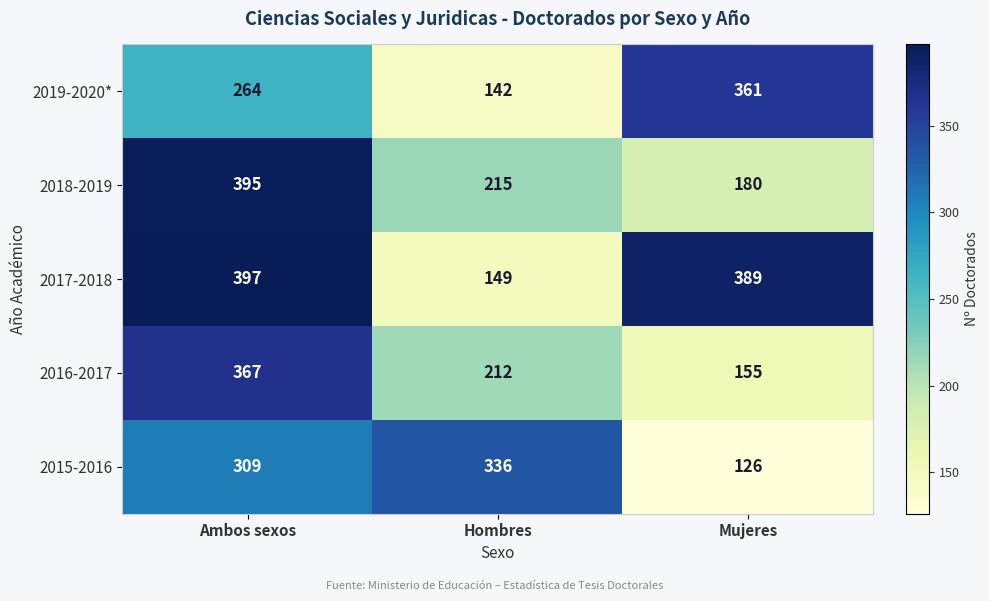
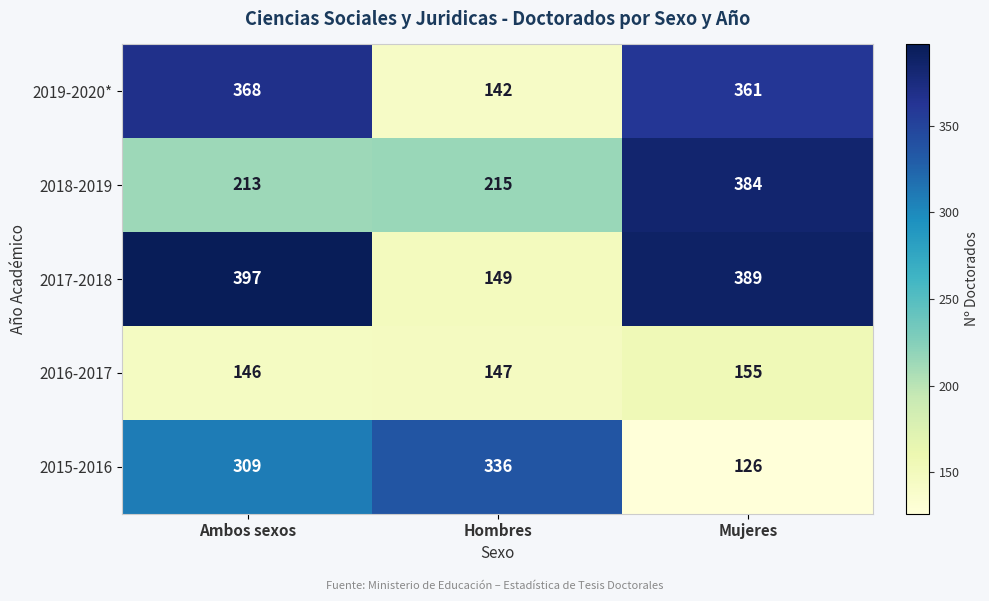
  {
    "2019-2020*": {
-     "Ambos sexos": 264,
+     "Ambos sexos": 368,
      "Hombres": 142,
      "Mujeres": 361
    },
    "2018-2019": {
-     "Ambos sexos": 395,
+     "Ambos sexos": 213,
      "Hombres": 215,
-     "Mujeres": 180
+     "Mujeres": 384
    },
    "2017-2018": {
      "Ambos sexos": 397,
      "Hombres": 149,
      "Mujeres": 389
    },
    "2016-2017": {
-     "Ambos sexos": 367,
-     "Hombres": 212,
+     "Ambos sexos": 146,
+     "Hombres": 147,
      "Mujeres": 155
    },
    "2015-2016": {
      "Ambos sexos": 309,
      "Hombres": 336,
      "Mujeres": 126
    }
  }
